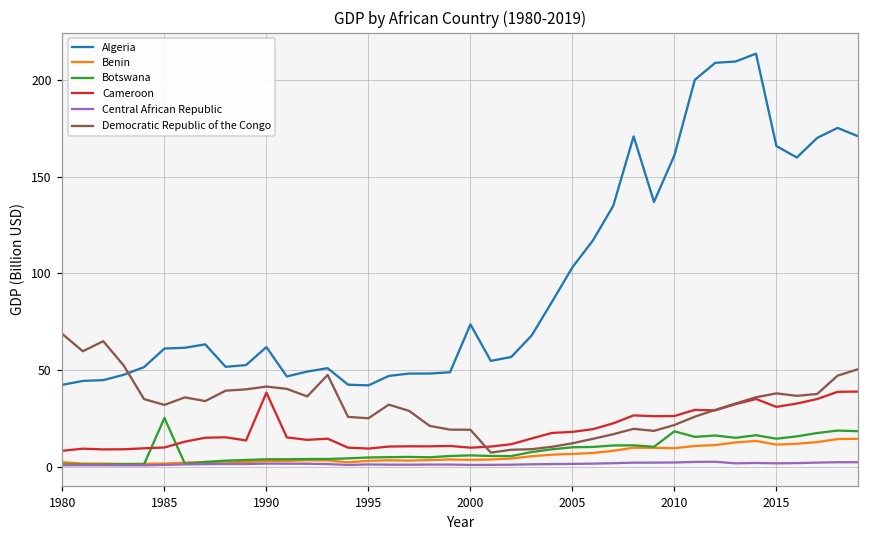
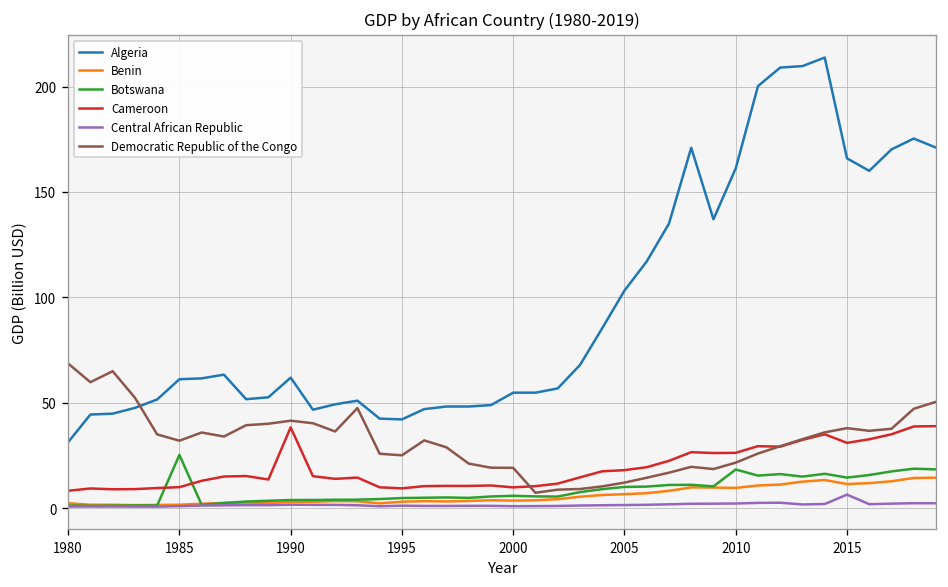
  {
    "Algeria": {
-     "1980": 42,
+     "1980": 31,
      "1985": 61,
      "1990": 62,
      "1995": 42,
-     "2000": 74,
+     "2000": 55,
      "2005": 103,
      "2010": 161,
      "2015": 166
    },
    "Benin": {
      "1995": 3,
      "2000": 4,
      "2005": 7,
      "2010": 10,
      "2015": 11
    },
    "Botswana": {
      "1985": 25,
      "1995": 5,
      "2000": 6,
      "2005": 10,
      "2010": 18,
      "2015": 14
    },
    "Cameroon": {
      "1980": 8,
      "1985": 10,
      "1990": 38,
      "1995": 9,
      "2000": 10,
      "2005": 18,
      "2010": 26,
      "2015": 31
    },
    "Central African Republic": {
      "1995": 1,
      "2000": 1,
      "2005": 1,
      "2010": 2,
-     "2015": 2
+     "2015": 6
    },
    "Democratic Republic of the Congo": {
      "1980": 69,
      "1985": 32,
      "1990": 41,
      "1995": 25,
      "2000": 19,
      "2005": 12,
      "2010": 22,
      "2015": 38
    }
  }
